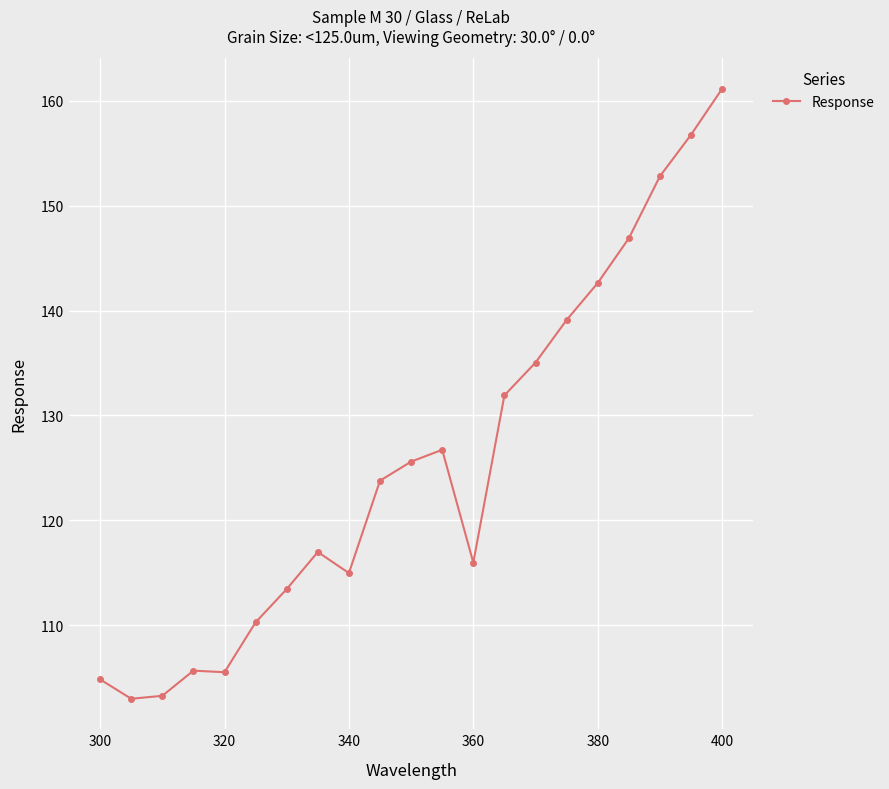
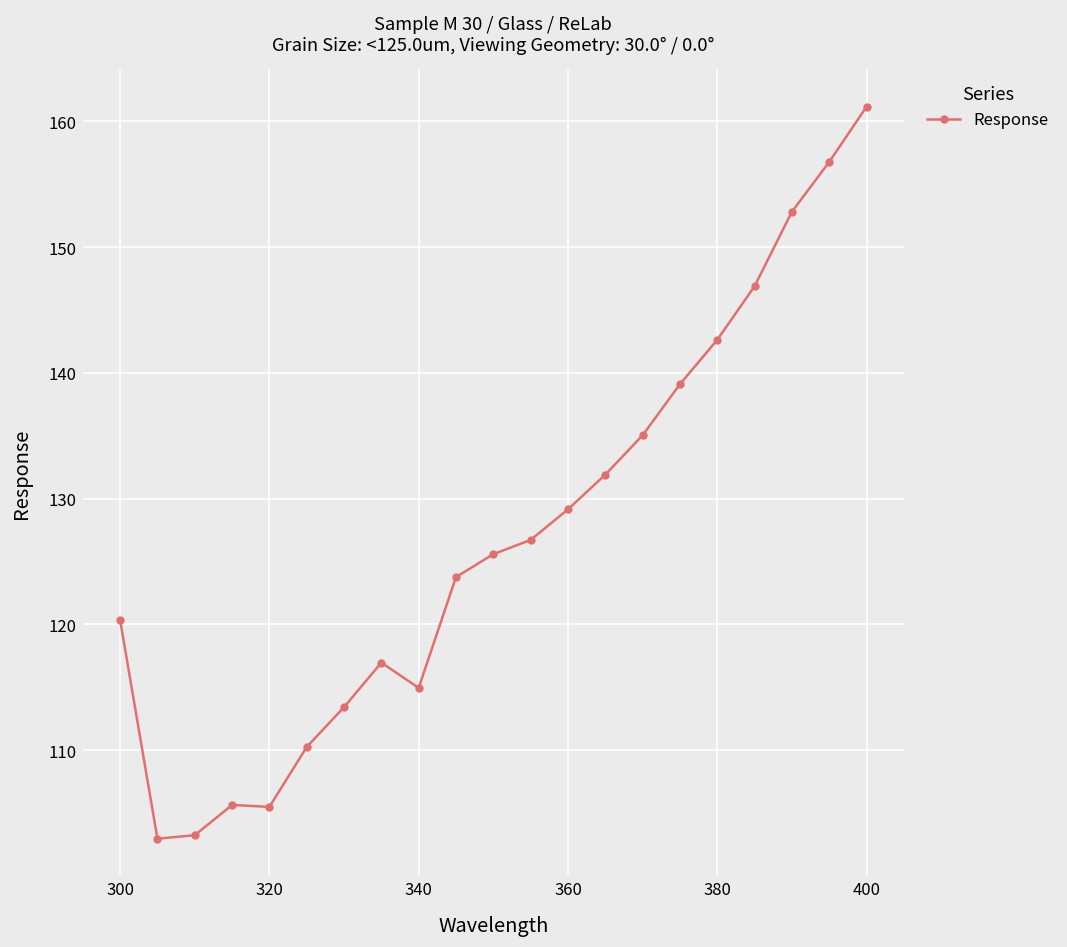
  {
-   "300": 104.8,
+   "300": 120.4,
    "320": 105.5,
    "340": 115.0,
-   "360": 116.0,
+   "360": 129.2,
    "380": 142.6,
    "400": 161.2
  }
